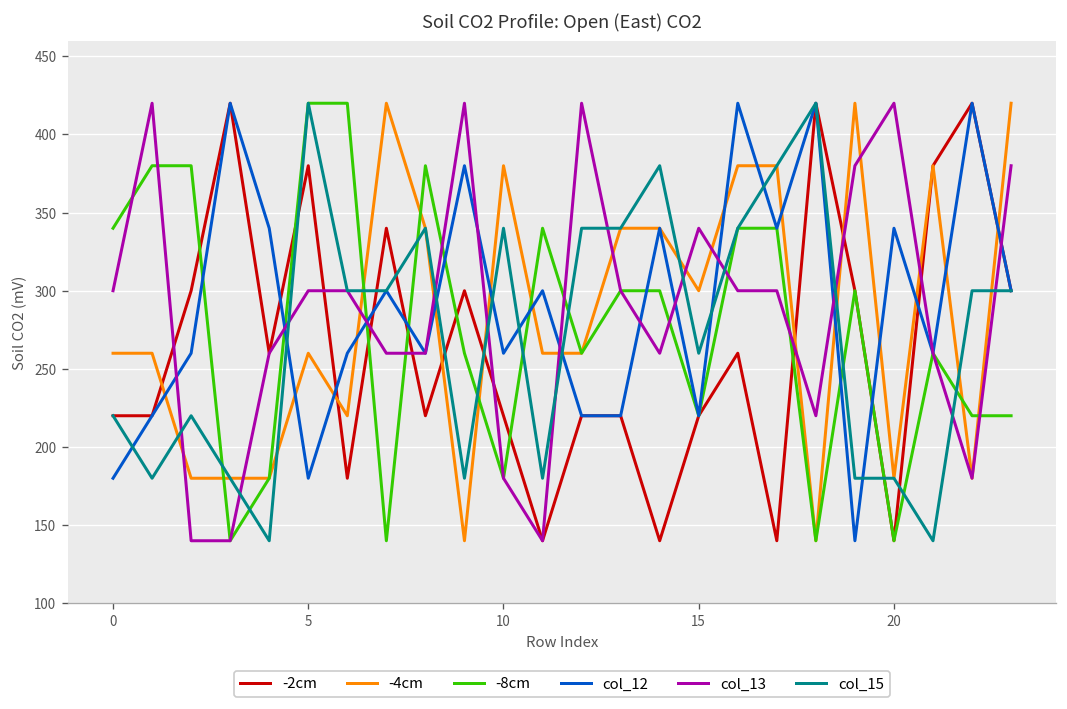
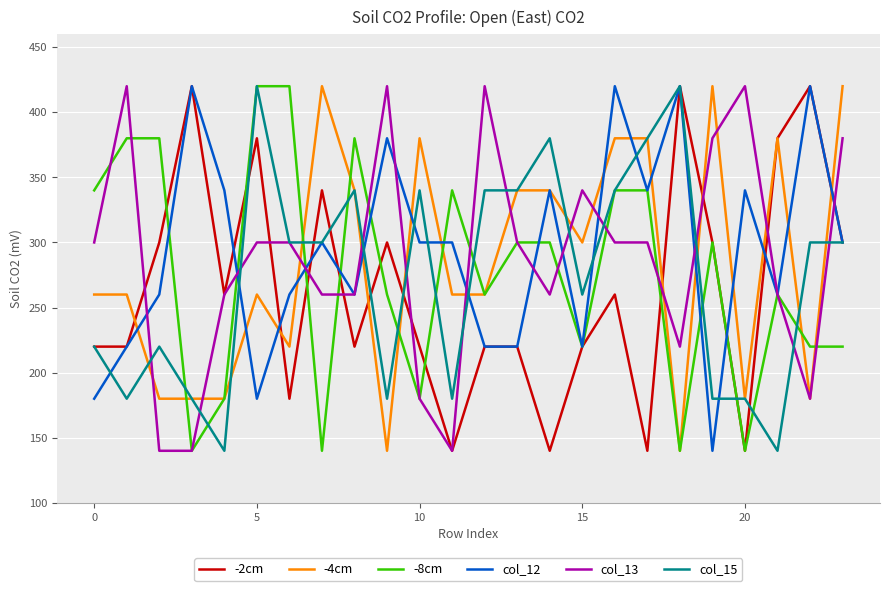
  {
    "-2cm": {
      "5": 380,
      "10": 220
    },
    "-4cm": {
      "0": 260,
      "5": 260,
      "10": 380,
      "15": 300
    },
    "-8cm": {
      "0": 340
    },
    "col_12": {
      "0": 180,
      "5": 180,
-     "10": 260,
+     "10": 300,
      "20": 340
    },
    "col_13": {
      "0": 300,
      "5": 300,
      "15": 340,
      "20": 420
    },
    "col_15": {
      "10": 340,
      "15": 260
    }
  }
